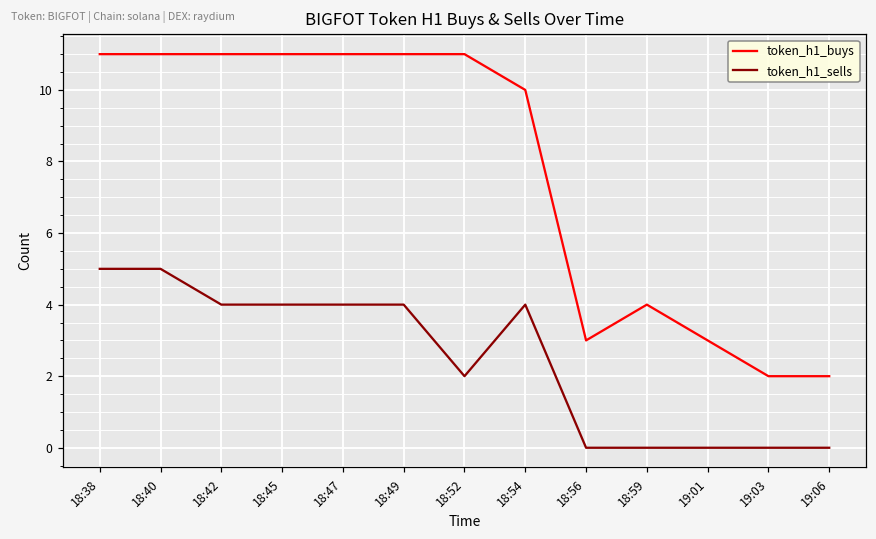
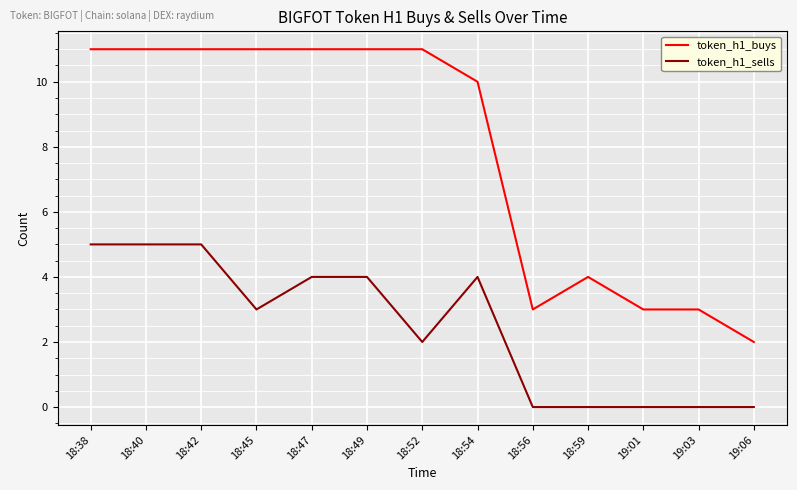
  {
    "token_h1_buys": {
      "18:38": 11,
      "18:40": 11,
      "18:42": 11,
      "18:45": 11,
      "18:47": 11,
      "18:49": 11,
      "18:52": 11,
      "18:54": 10,
      "18:56": 3,
      "18:59": 4,
      "19:01": 3,
-     "19:03": 2,
+     "19:03": 3,
      "19:06": 2
    },
    "token_h1_sells": {
      "18:38": 5,
      "18:40": 5,
-     "18:42": 4,
-     "18:45": 4,
+     "18:42": 5,
+     "18:45": 3,
      "18:47": 4,
      "18:49": 4,
      "18:52": 2,
      "18:54": 4,
      "18:56": 0,
      "18:59": 0,
      "19:01": 0,
      "19:03": 0,
      "19:06": 0
    }
  }
